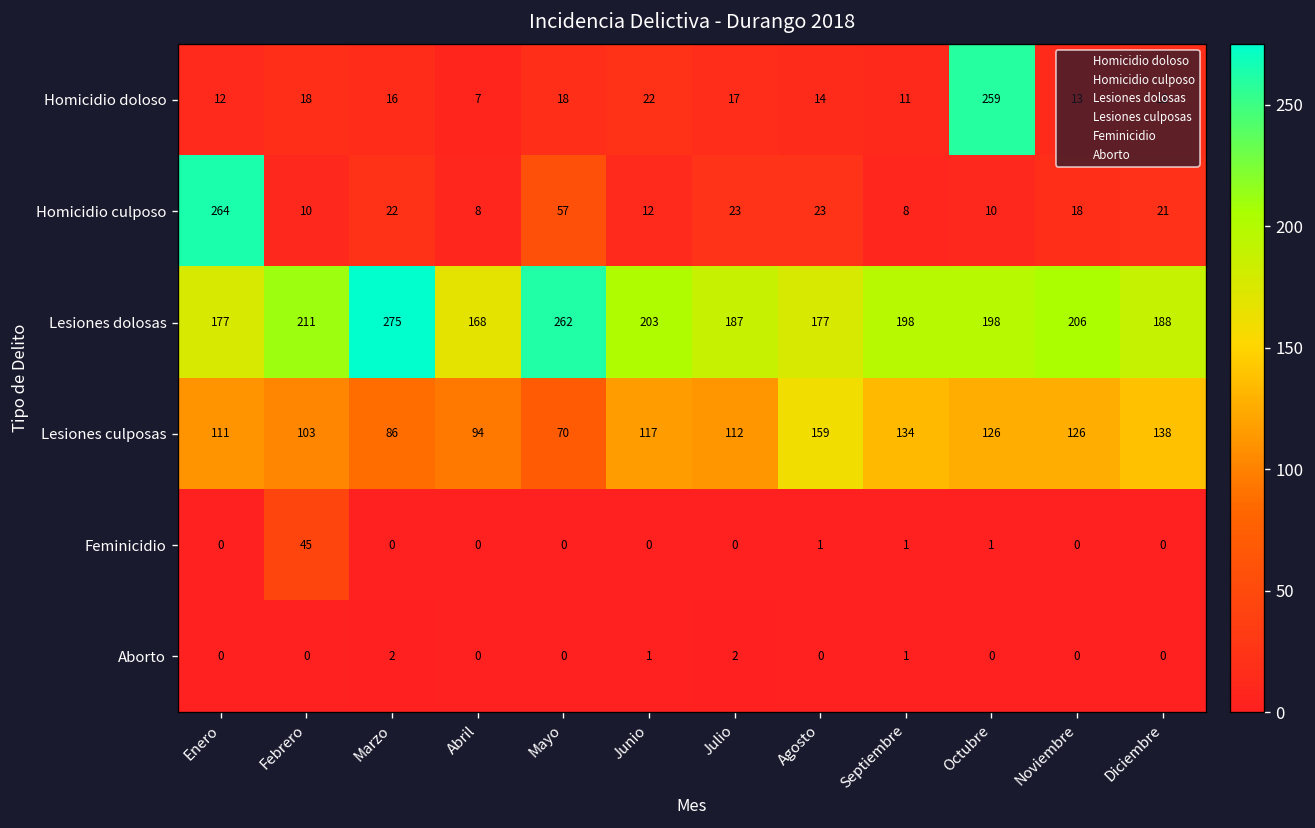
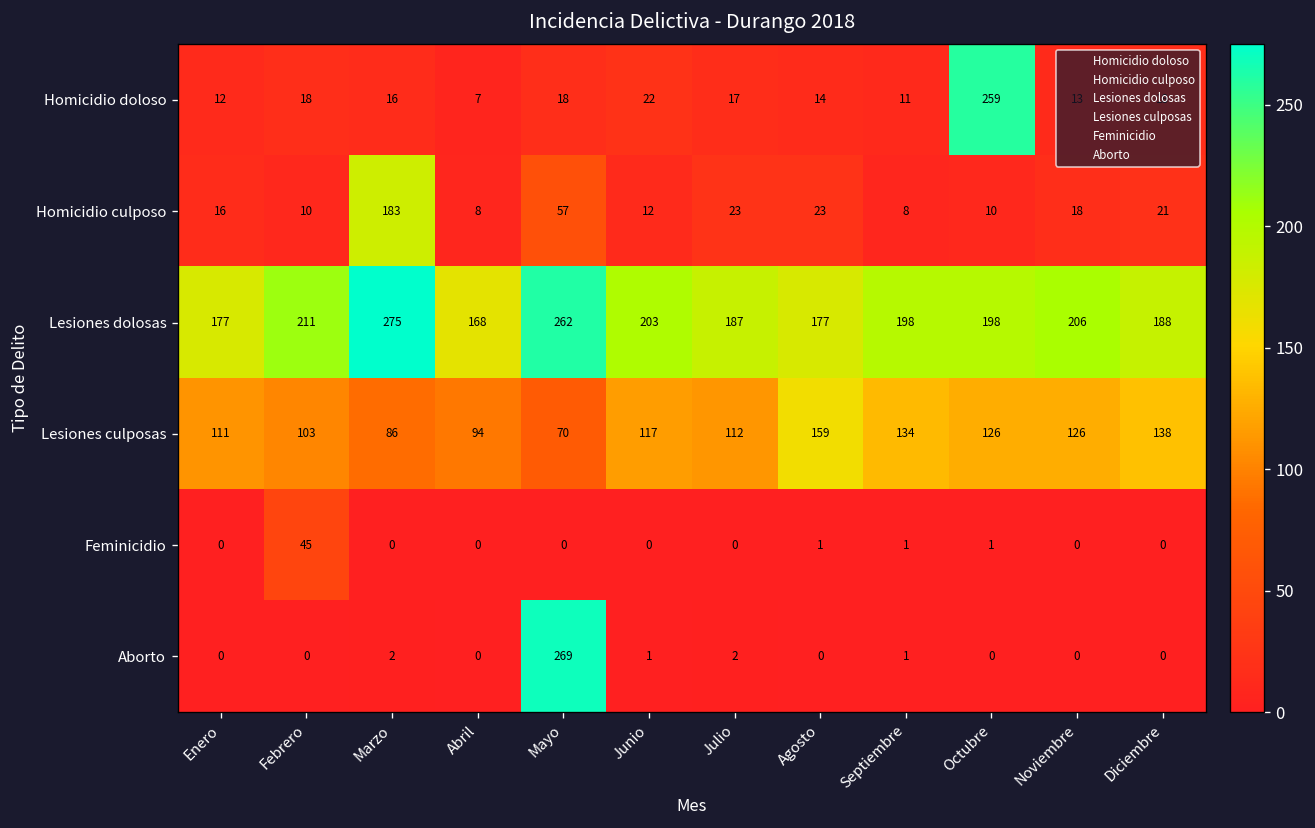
  {
    "Homicidio doloso": {
      "Enero": 12,
      "Febrero": 18,
      "Marzo": 16,
      "Abril": 7,
      "Mayo": 18,
      "Junio": 22,
      "Julio": 17,
      "Agosto": 14,
      "Septiembre": 11,
      "Octubre": 259
    },
    "Homicidio culposo": {
-     "Enero": 264,
+     "Enero": 16,
      "Febrero": 10,
-     "Marzo": 22,
+     "Marzo": 183,
      "Abril": 8,
      "Mayo": 57,
      "Junio": 12,
      "Julio": 23,
      "Agosto": 23,
      "Septiembre": 8,
      "Octubre": 10,
      "Noviembre": 18,
      "Diciembre": 21
    },
    "Lesiones dolosas": {
      "Enero": 177,
      "Febrero": 211,
      "Marzo": 275,
      "Abril": 168,
      "Mayo": 262,
      "Junio": 203,
      "Julio": 187,
      "Agosto": 177,
      "Septiembre": 198,
      "Octubre": 198,
      "Noviembre": 206,
      "Diciembre": 188
    },
    "Lesiones culposas": {
      "Enero": 111,
      "Febrero": 103,
      "Marzo": 86,
      "Abril": 94,
      "Mayo": 70,
      "Junio": 117,
      "Julio": 112,
      "Agosto": 159,
      "Septiembre": 134,
      "Octubre": 126,
      "Noviembre": 126,
      "Diciembre": 138
    },
    "Feminicidio": {
      "Enero": 0,
      "Febrero": 45,
      "Marzo": 0,
      "Abril": 0,
      "Mayo": 0,
      "Junio": 0,
      "Julio": 0,
      "Agosto": 1,
      "Septiembre": 1,
      "Octubre": 1,
      "Noviembre": 0,
      "Diciembre": 0
    },
    "Aborto": {
      "Enero": 0,
      "Febrero": 0,
      "Marzo": 2,
      "Abril": 0,
-     "Mayo": 0,
+     "Mayo": 269,
      "Junio": 1,
      "Julio": 2,
      "Agosto": 0,
      "Septiembre": 1,
      "Octubre": 0,
      "Noviembre": 0,
      "Diciembre": 0
    }
  }
